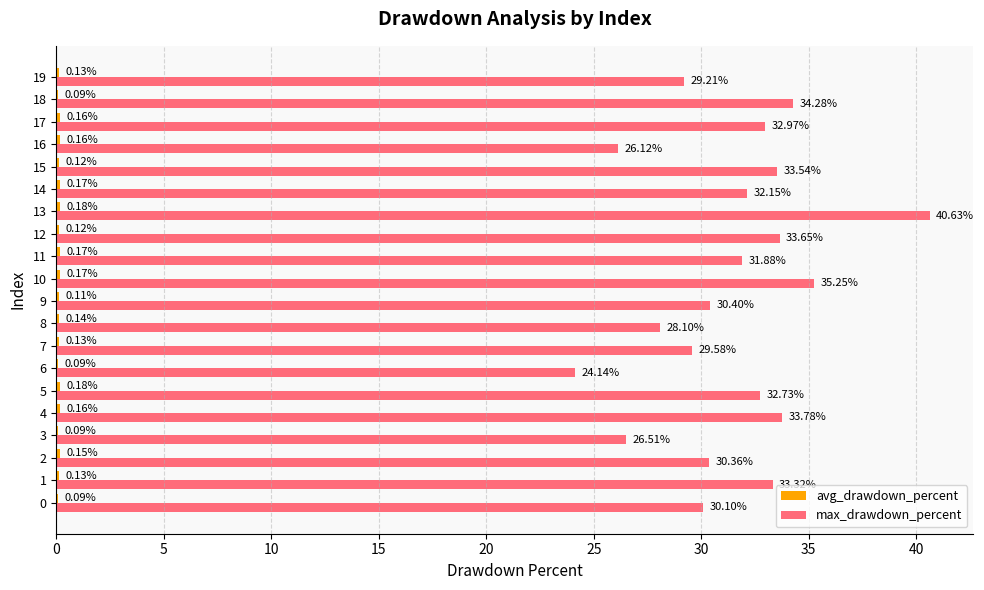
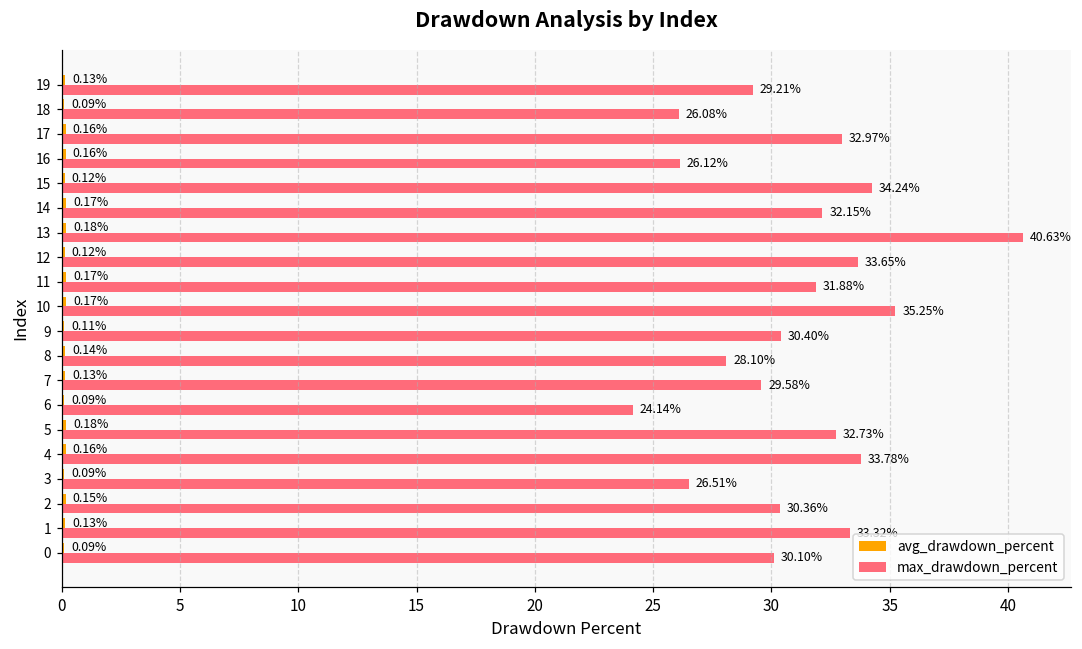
  {
    "avg_drawdown_percent": {
      "19": "0.13%",
      "18": "0.09%",
      "17": "0.16%",
      "16": "0.16%",
      "15": "0.12%",
      "14": "0.17%",
      "13": "0.18%",
      "12": "0.12%",
      "11": "0.17%",
      "10": "0.17%",
      "9": "0.11%",
      "8": "0.14%",
      "7": "0.13%",
      "6": "0.09%",
      "5": "0.18%",
      "4": "0.16%",
      "3": "0.09%",
      "2": "0.15%",
      "1": "0.13%",
      "0": "0.09%"
    },
    "max_drawdown_percent": {
      "19": "29.21%",
-     "18": "34.28%",
+     "18": "26.08%",
      "17": "32.97%",
      "16": "26.12%",
-     "15": "33.54%",
+     "15": "34.24%",
      "14": "32.15%",
      "13": "40.63%",
      "12": "33.65%",
      "11": "31.88%",
      "10": "35.25%",
      "9": "30.40%",
      "8": "28.10%",
      "7": "29.58%",
      "6": "24.14%",
      "5": "32.73%",
      "4": "33.78%",
      "3": "26.51%",
      "2": "30.36%",
      "0": "30.10%"
    }
  }
